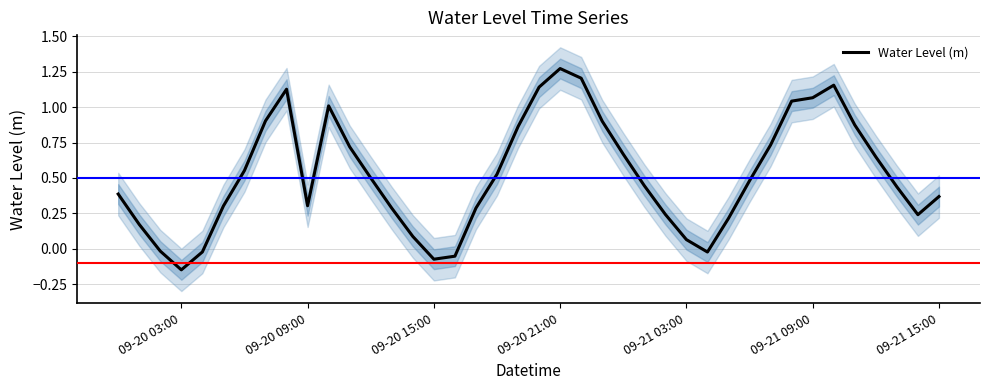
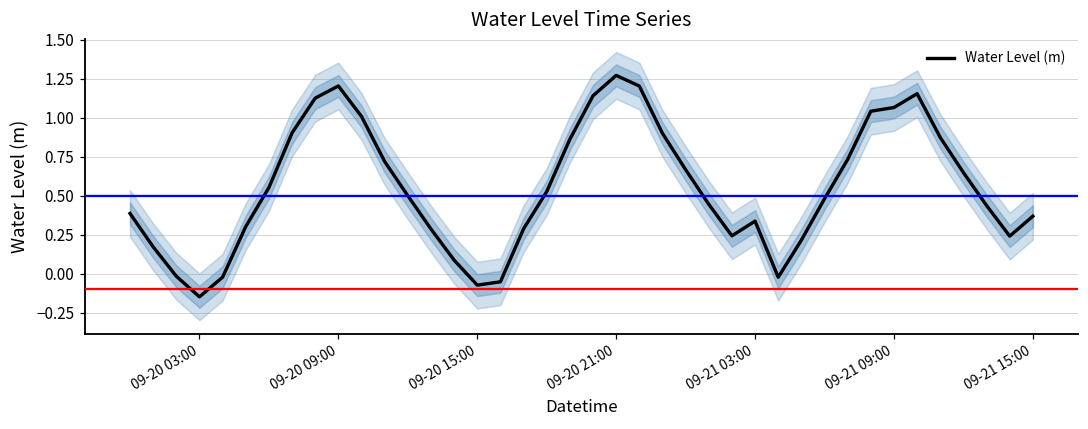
  {
    "Water Level (m)": {
      "09-20 03:00": -0.15,
-     "09-20 09:00": 0.30,
+     "09-20 09:00": 1.20,
      "09-20 15:00": -0.07,
      "09-20 21:00": 1.27,
-     "09-21 03:00": 0.06,
+     "09-21 03:00": 0.34,
      "09-21 09:00": 1.07,
      "09-21 15:00": 0.37
    }
  }
